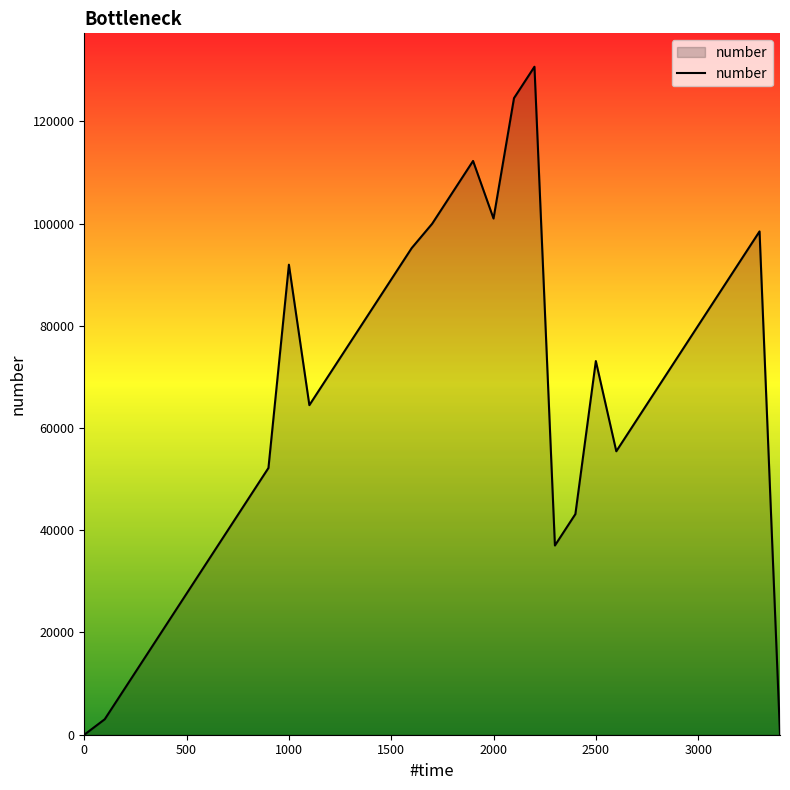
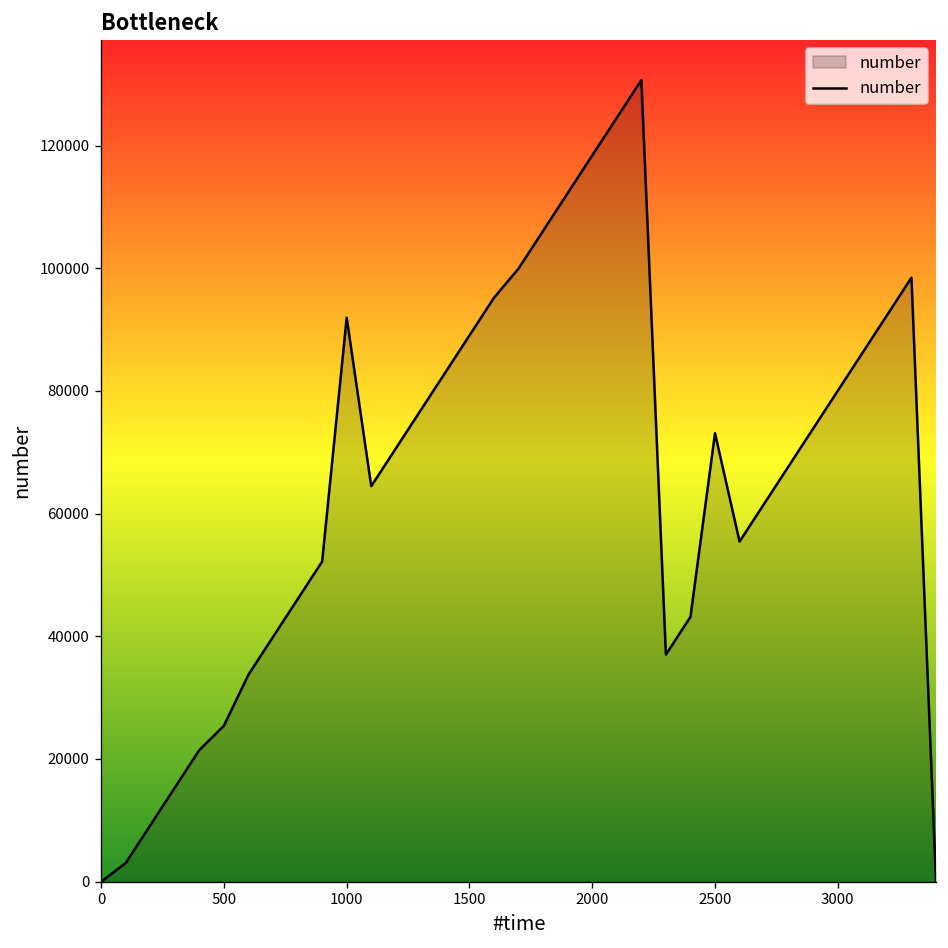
  {
    "0": 0,
-   "500": 28000,
+   "500": 25000,
    "1000": 92000,
    "1500": 89000,
-   "2000": 101000,
+   "2000": 118000,
    "2500": 73000,
    "3000": 80000
  }
